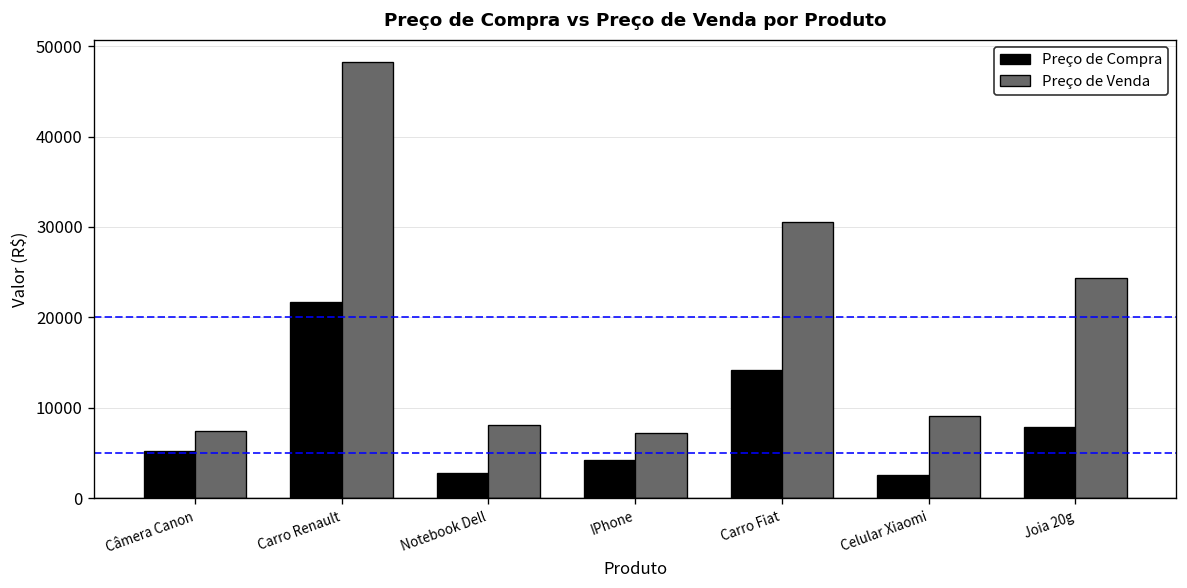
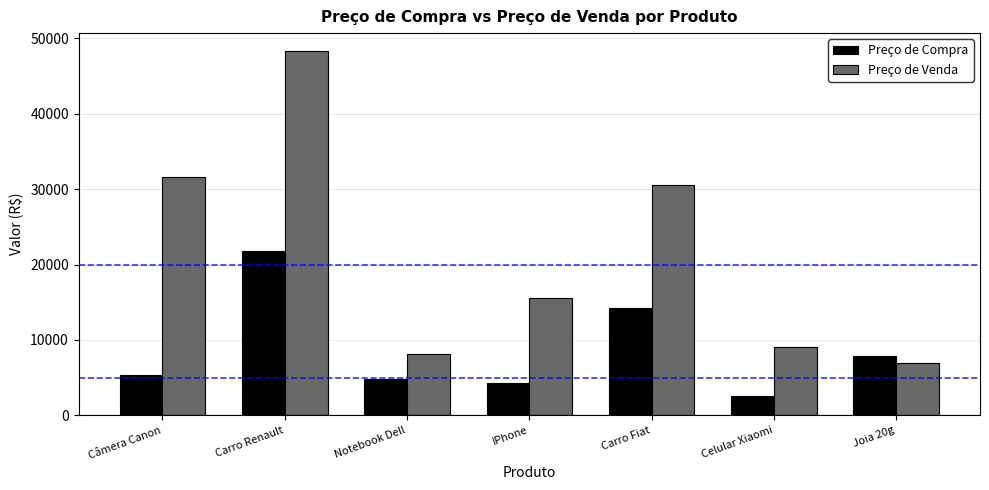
  {
    "Preço de Compra": {
      "Câmera Canon": 5000,
      "Carro Renault": 22000,
-     "Notebook Dell": 3000,
+     "Notebook Dell": 5000,
      "IPhone": 4000,
      "Carro Fiat": 14000,
      "Celular Xiaomi": 3000,
      "Joia 20g": 8000
    },
    "Preço de Venda": {
-     "Câmera Canon": 7000,
+     "Câmera Canon": 32000,
      "Carro Renault": 48000,
      "Notebook Dell": 8000,
-     "IPhone": 7000,
+     "IPhone": 16000,
      "Carro Fiat": 31000,
      "Celular Xiaomi": 9000,
-     "Joia 20g": 24000
+     "Joia 20g": 7000
    }
  }
